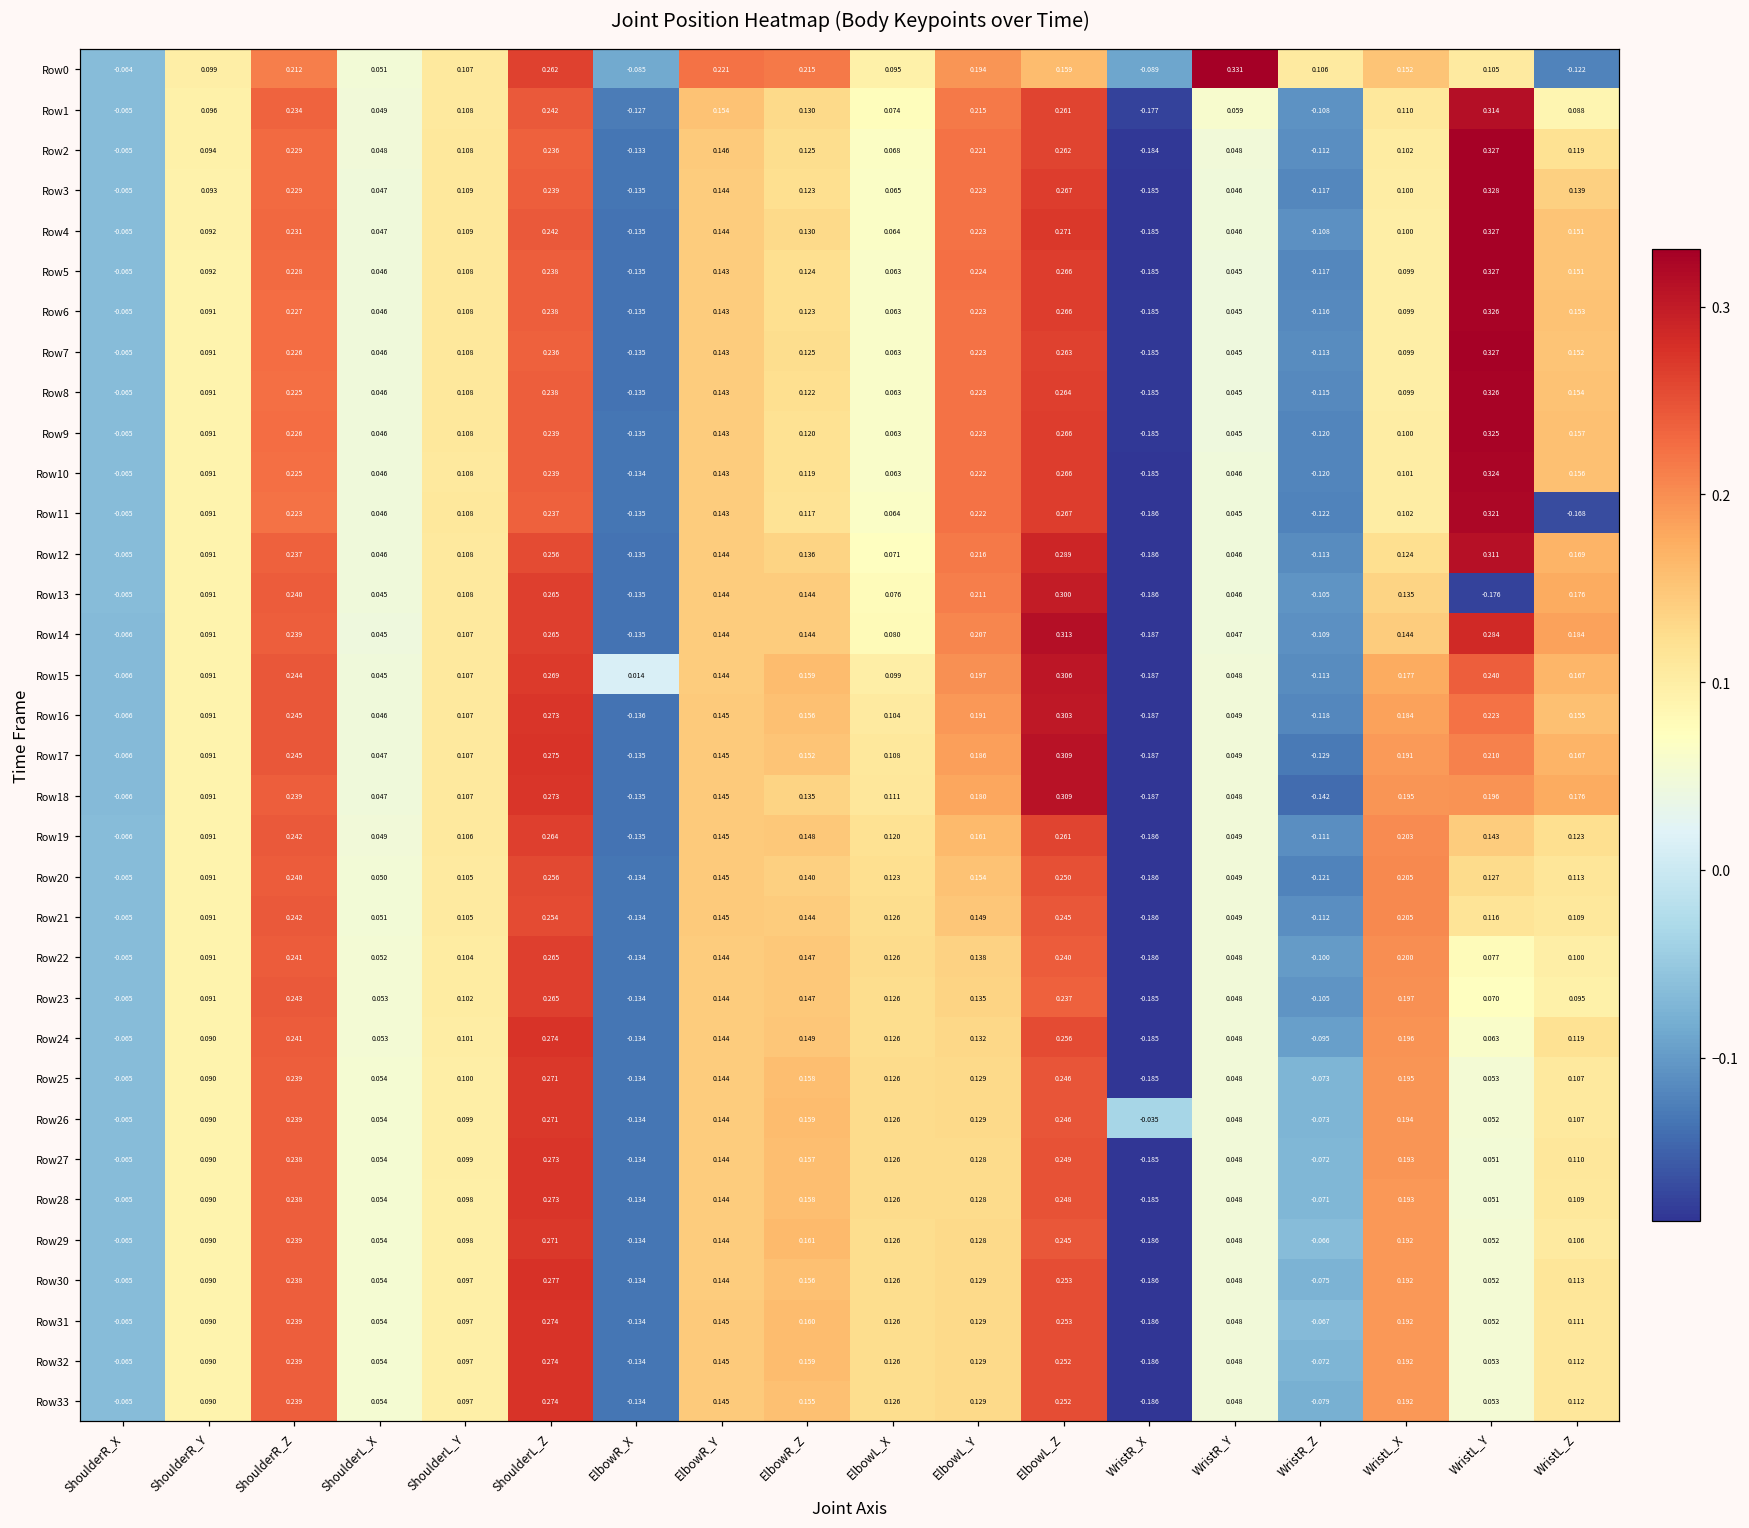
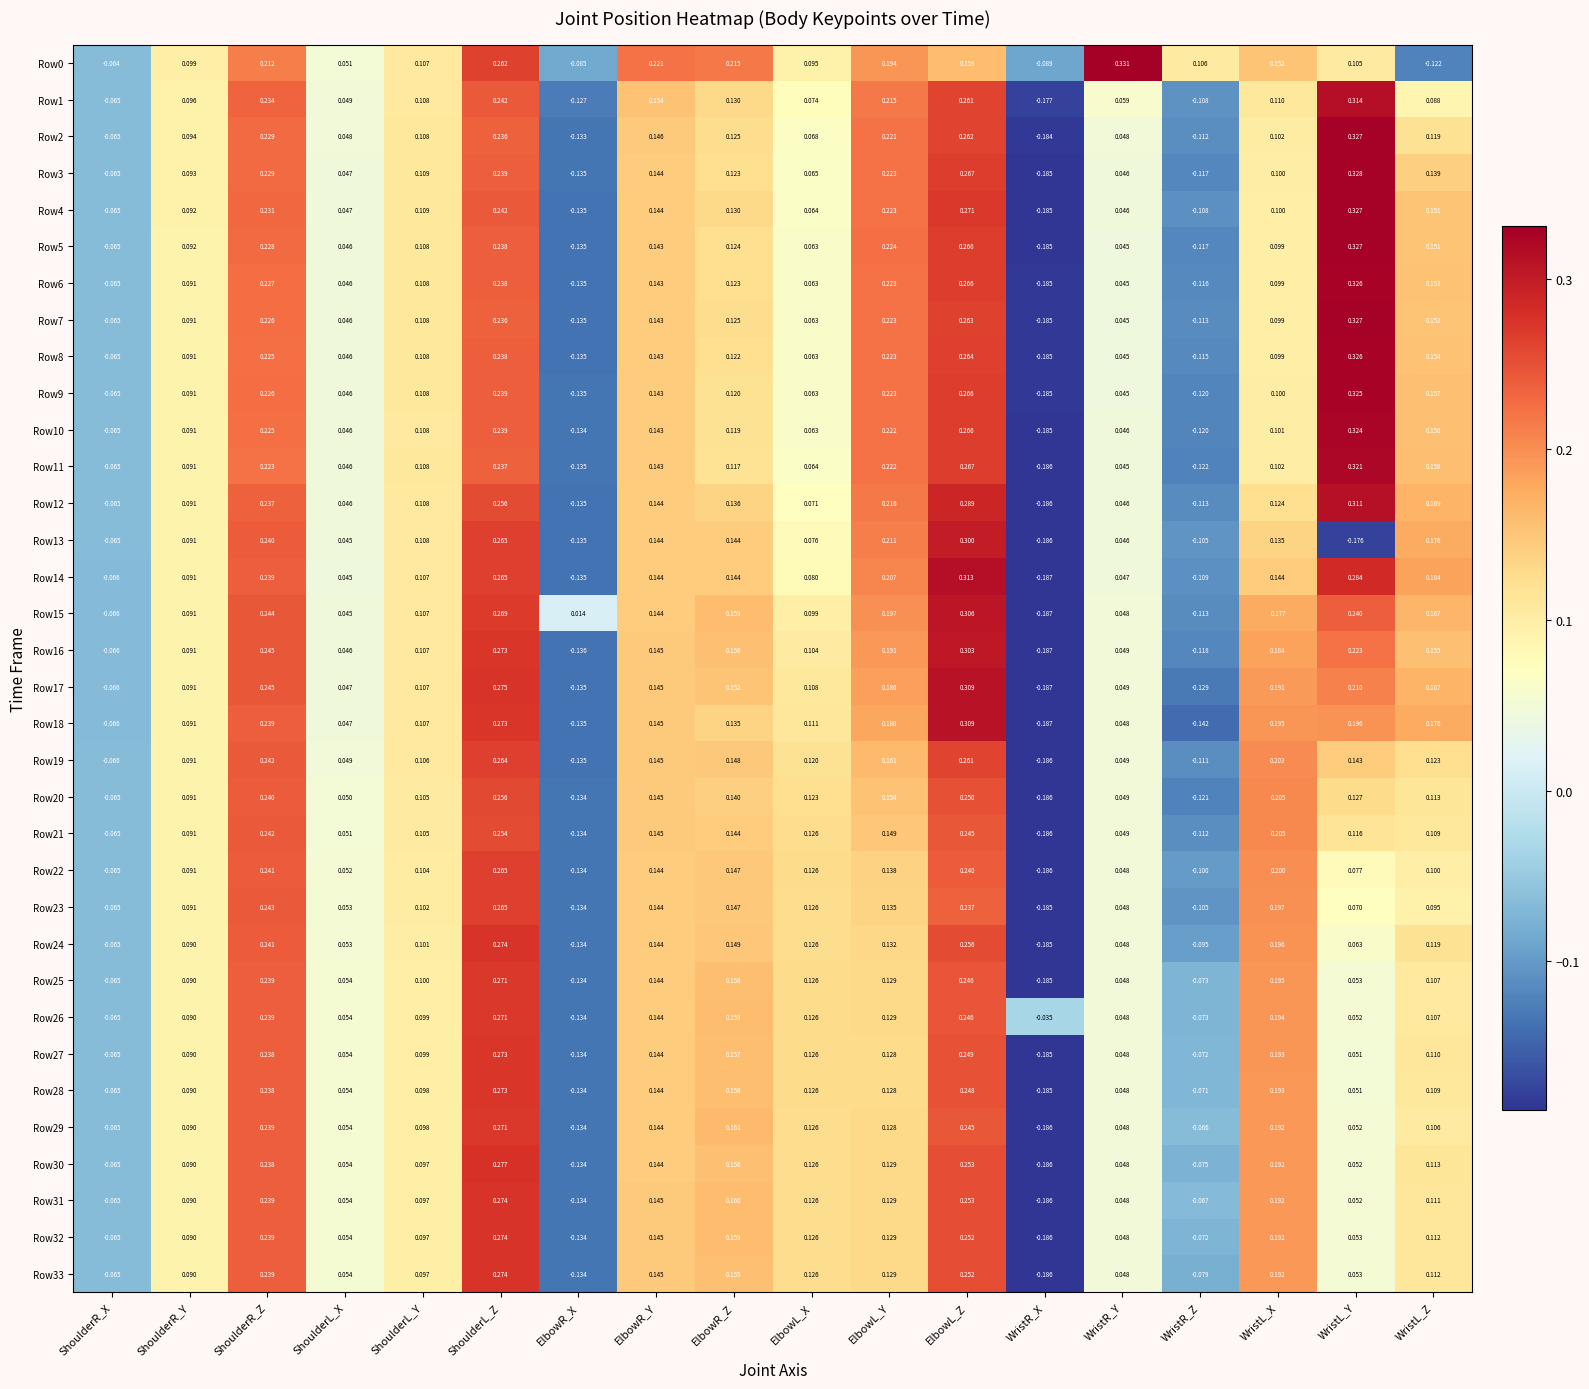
  {
    "Row11": {
      "ShoulderR_X": -0.065,
      "ShoulderR_Y": 0.091,
      "ShoulderR_Z": 0.223,
      "ShoulderL_X": 0.046,
      "ShoulderL_Y": 0.108,
      "ShoulderL_Z": 0.237,
      "ElbowR_X": -0.135,
      "ElbowR_Y": 0.143,
      "ElbowR_Z": 0.117,
      "ElbowL_X": 0.064,
      "ElbowL_Y": 0.222,
      "ElbowL_Z": 0.267,
      "WristR_X": -0.186,
      "WristR_Y": 0.045,
      "WristR_Z": -0.122,
      "WristL_X": 0.102,
      "WristL_Y": 0.321,
-     "WristL_Z": -0.168
+     "WristL_Z": 0.158
    }
  }
